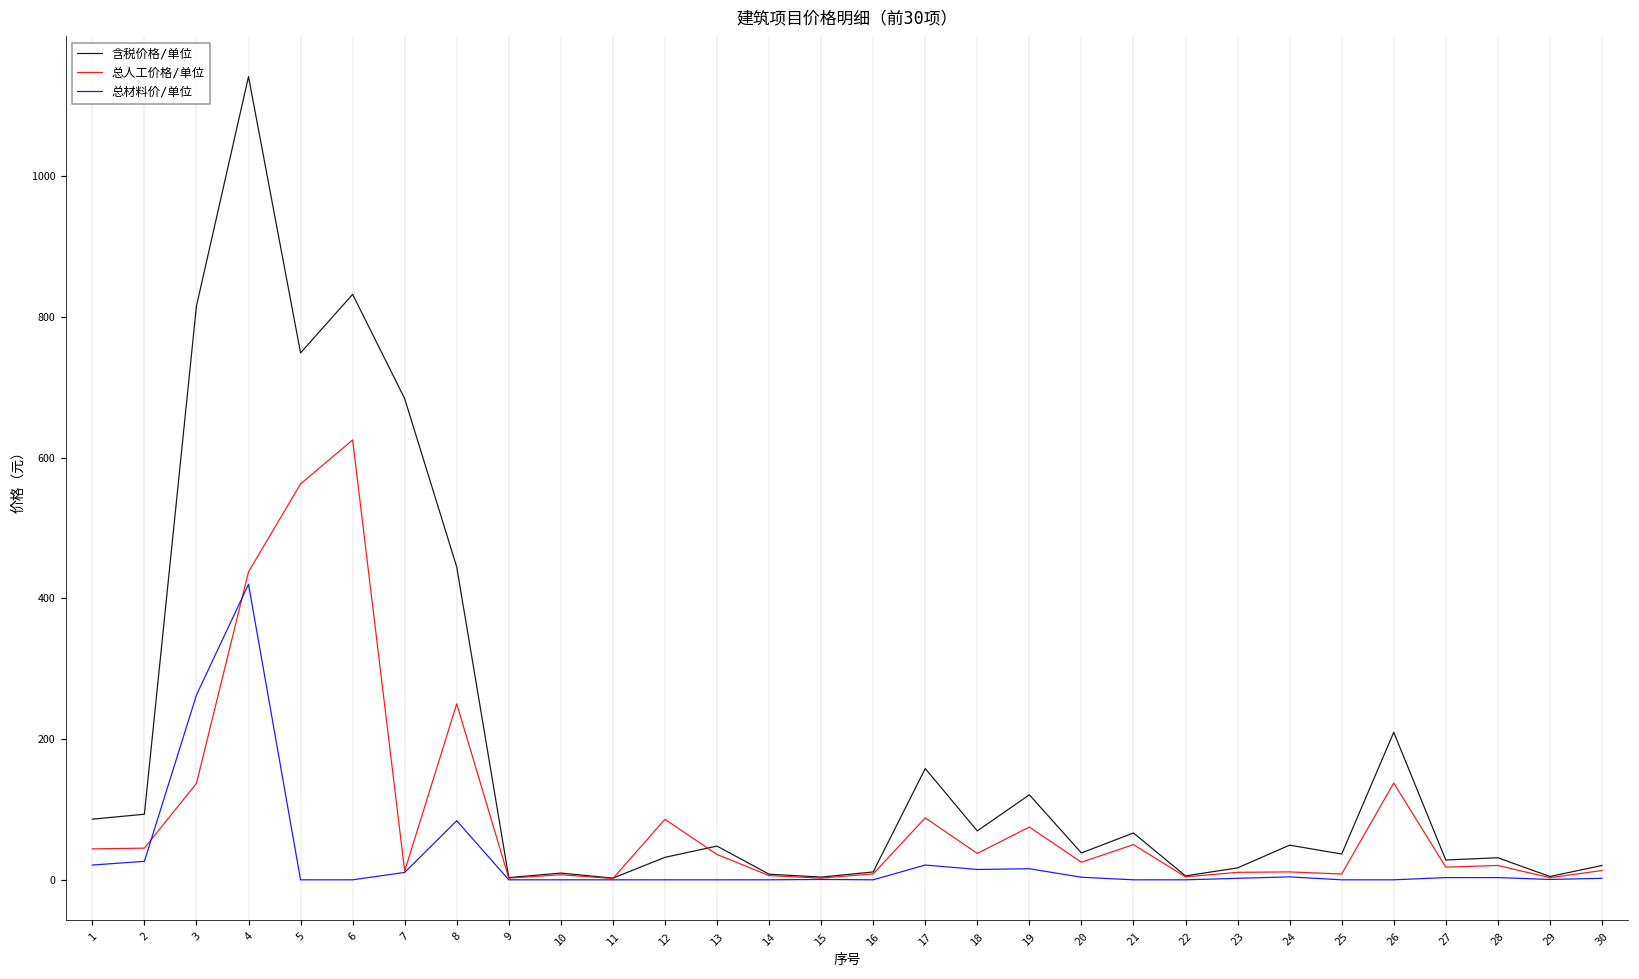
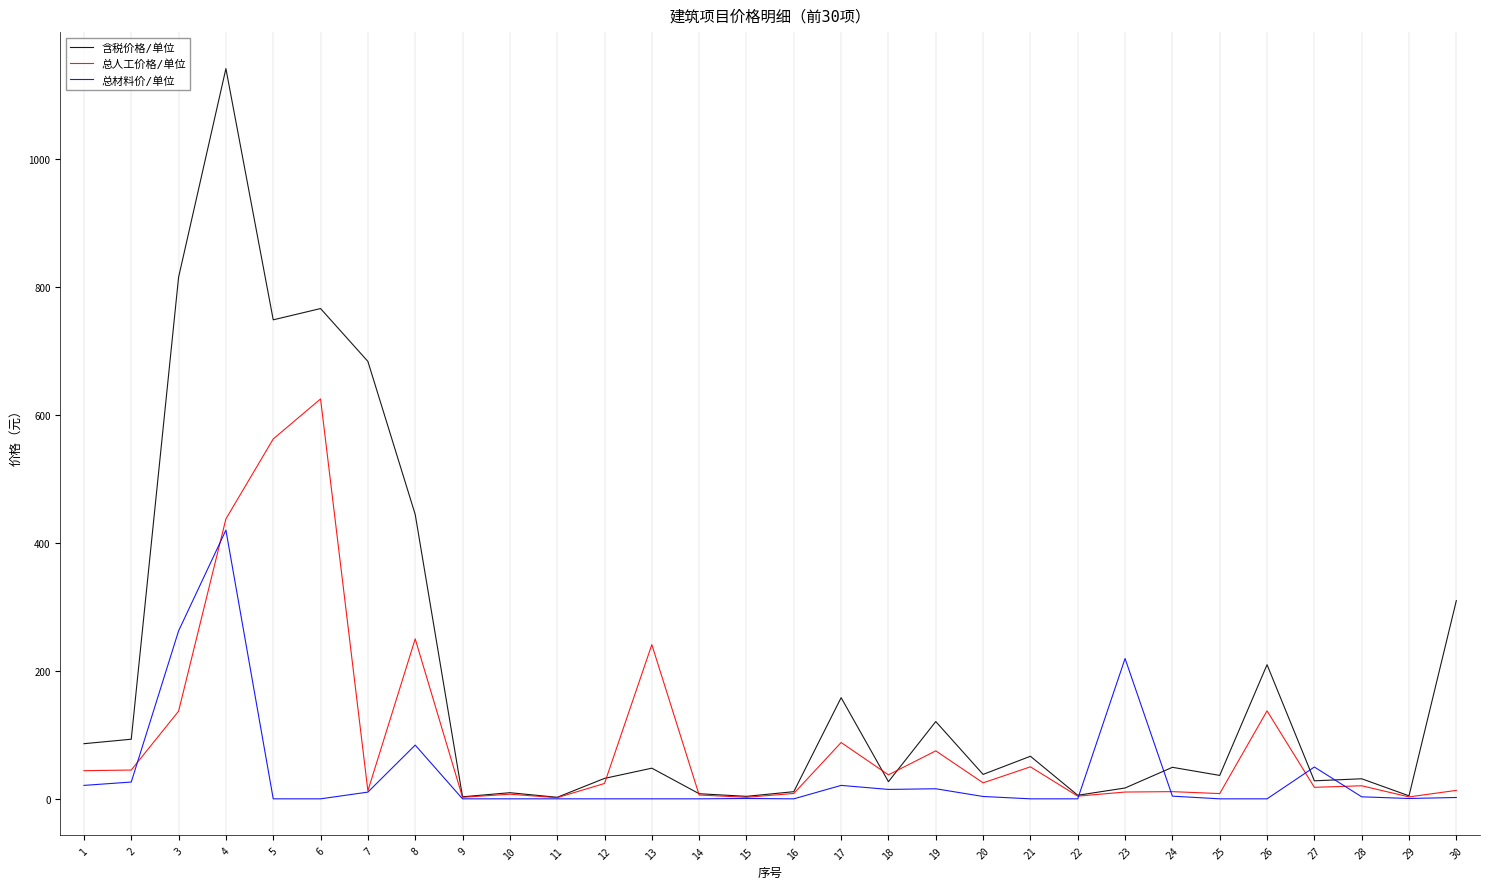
  {
    "含税价格/单位": {
      "1": 90,
      "2": 90,
      "3": 820,
      "4": 1140,
      "5": 750,
-     "6": 830,
+     "6": 770,
      "7": 680,
      "8": 440,
      "12": 30,
      "13": 50,
      "17": 160,
-     "18": 70,
+     "18": 30,
      "19": 120,
      "20": 40,
      "21": 70,
      "23": 20,
      "24": 50,
      "25": 40,
      "26": 210,
      "27": 30,
      "28": 30,
-     "30": 20
+     "30": 310
    },
    "总人工价格/单位": {
      "1": 40,
      "2": 50,
      "3": 140,
      "4": 440,
      "5": 560,
      "6": 630,
      "8": 250,
-     "12": 90,
-     "13": 40,
+     "12": 20,
+     "13": 240,
      "17": 90,
      "18": 40,
      "19": 80,
      "20": 30,
      "21": 50,
      "23": 10,
      "24": 10,
      "25": 10,
      "26": 140,
      "27": 20,
      "28": 20,
      "30": 10
    },
    "总材料价/单位": {
      "1": 20,
      "2": 30,
      "3": 260,
      "4": 420,
      "5": 0,
      "6": 0,
      "8": 80,
      "10": 0,
      "12": 0,
      "13": 0,
      "14": 0,
      "16": 0,
      "17": 20,
      "18": 10,
      "19": 20,
      "20": 0,
      "21": 0,
      "22": 0,
-     "23": 0,
+     "23": 220,
      "24": 0,
      "25": 0,
      "26": 0,
-     "27": 0,
+     "27": 50,
      "28": 0,
      "30": 0
    }
  }
